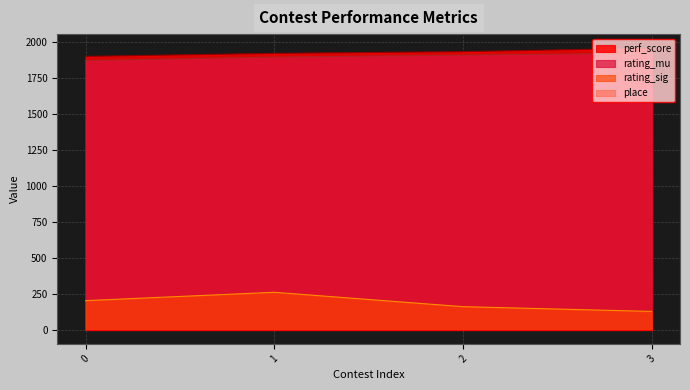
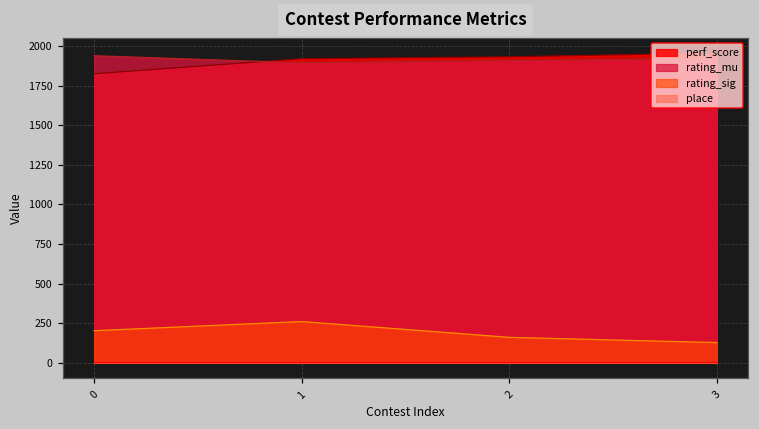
  {
    "perf_score": {
-     "0": 1900,
+     "0": 1830,
      "1": 1920,
      "2": 1930
    },
    "rating_mu": {
-     "0": 1870,
+     "0": 1940,
      "1": 1900,
      "2": 1910
    },
    "rating_sig": {
      "0": 200,
      "1": 260,
      "2": 160,
      "3": 130
    },
    "place": {
      "0": 0,
      "1": 0,
      "2": 0,
      "3": 0
    }
  }
